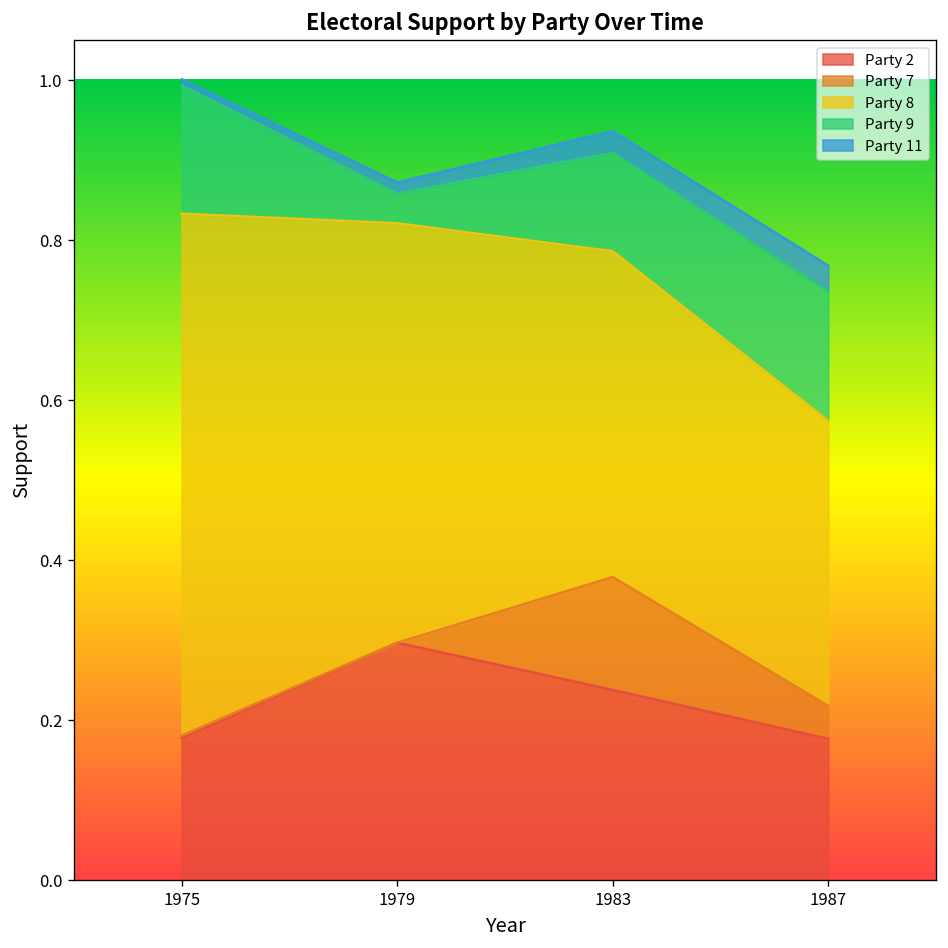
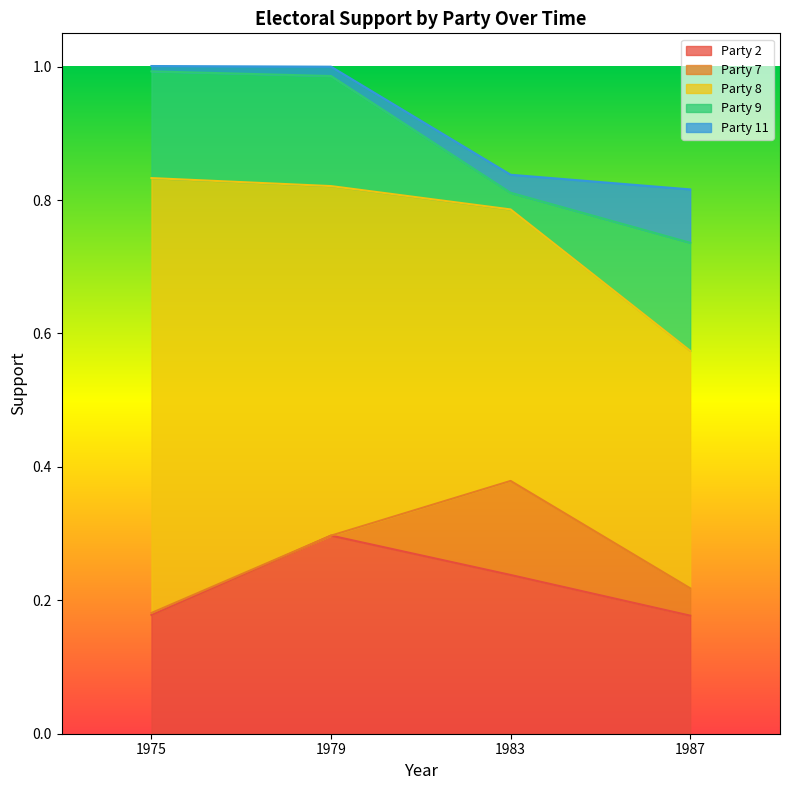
  {
    "Party 8": {
      "1975": 0.65,
      "1979": 0.52,
      "1983": 0.41,
      "1987": 0.36
    },
    "Party 9": {
      "1975": 0.16,
-     "1979": 0.04,
-     "1983": 0.12,
+     "1979": 0.17,
+     "1983": 0.03,
      "1987": 0.16
    },
    "Party 11": {
      "1975": 0.01,
      "1979": 0.01,
      "1983": 0.03,
-     "1987": 0.03
+     "1987": 0.08
    }
  }
